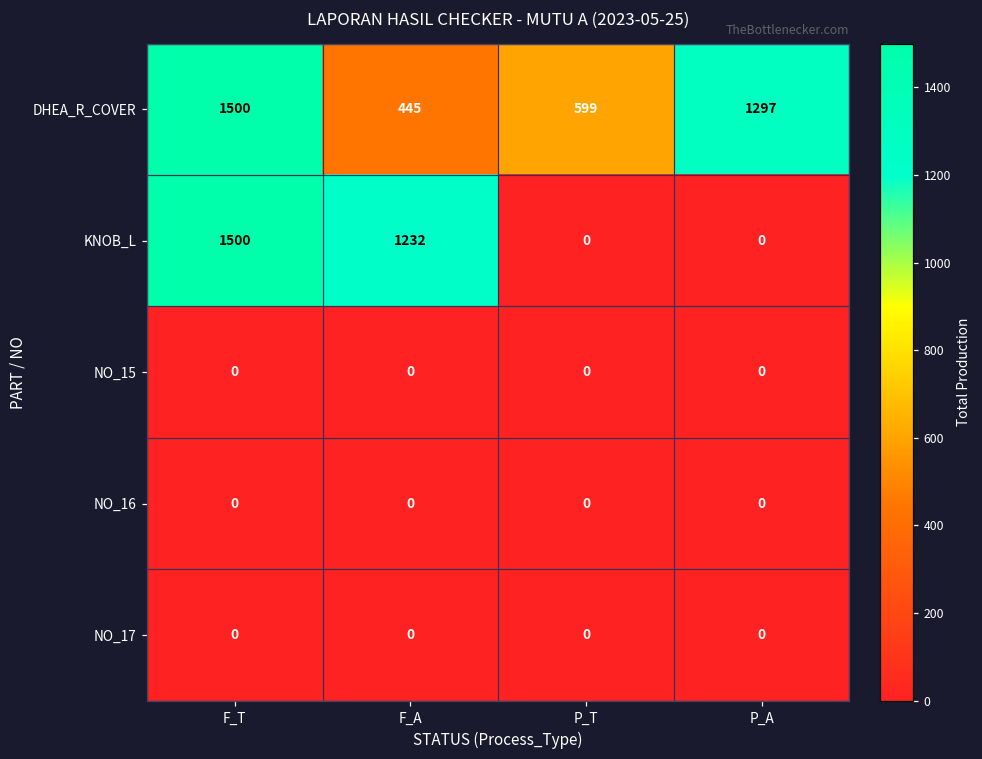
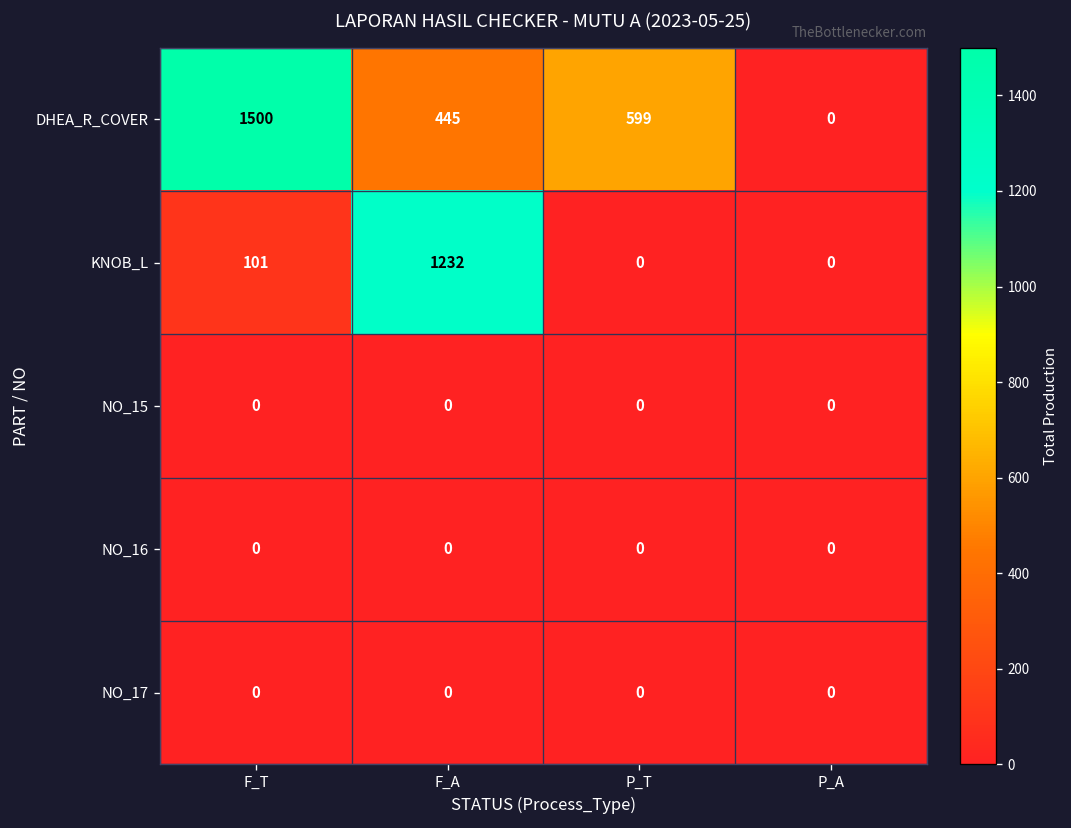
  {
    "DHEA_R_COVER": {
      "F_T": 1500,
      "F_A": 445,
      "P_T": 599,
-     "P_A": 1297
+     "P_A": 0
    },
    "KNOB_L": {
-     "F_T": 1500,
+     "F_T": 101,
      "F_A": 1232,
      "P_T": 0,
      "P_A": 0
    },
    "NO_15": {
      "F_T": 0,
      "F_A": 0,
      "P_T": 0,
      "P_A": 0
    },
    "NO_16": {
      "F_T": 0,
      "F_A": 0,
      "P_T": 0,
      "P_A": 0
    },
    "NO_17": {
      "F_T": 0,
      "F_A": 0,
      "P_T": 0,
      "P_A": 0
    }
  }
